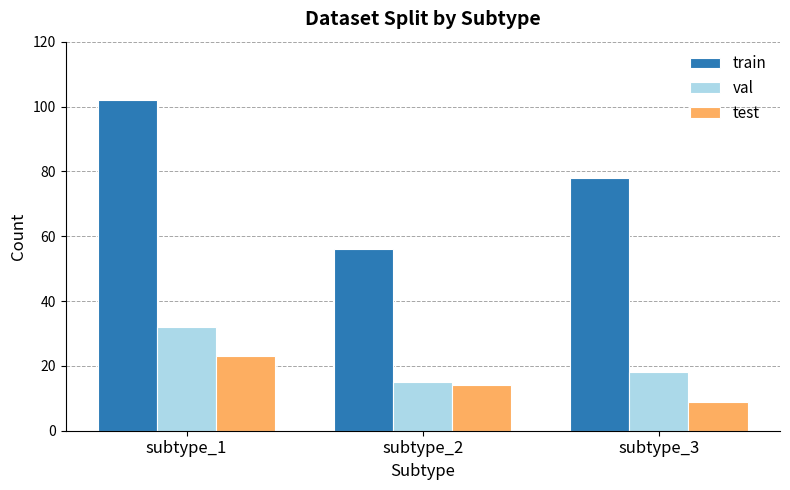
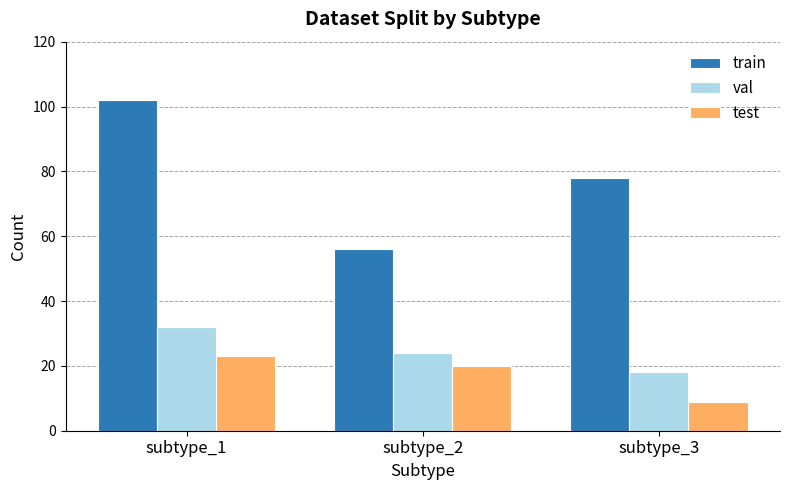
  {
    "train": {
      "subtype_1": 102,
      "subtype_2": 56,
      "subtype_3": 78
    },
    "val": {
      "subtype_1": 32,
-     "subtype_2": 15,
+     "subtype_2": 24,
      "subtype_3": 18
    },
    "test": {
      "subtype_1": 23,
-     "subtype_2": 14,
+     "subtype_2": 20,
      "subtype_3": 9
    }
  }
